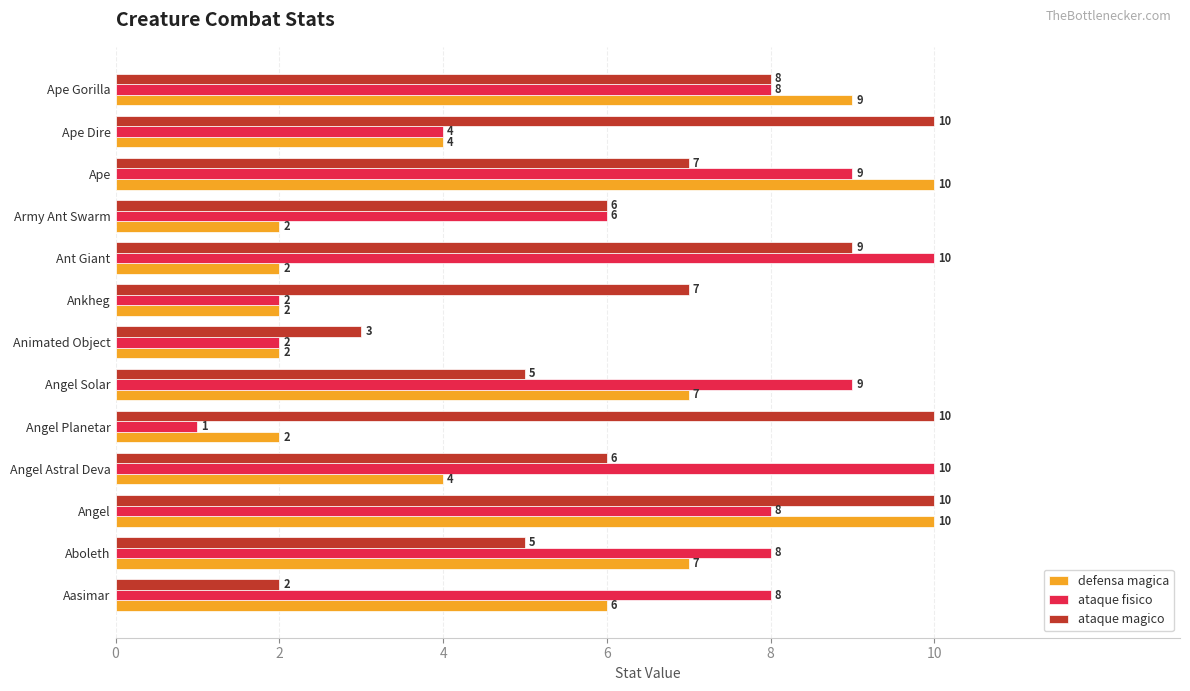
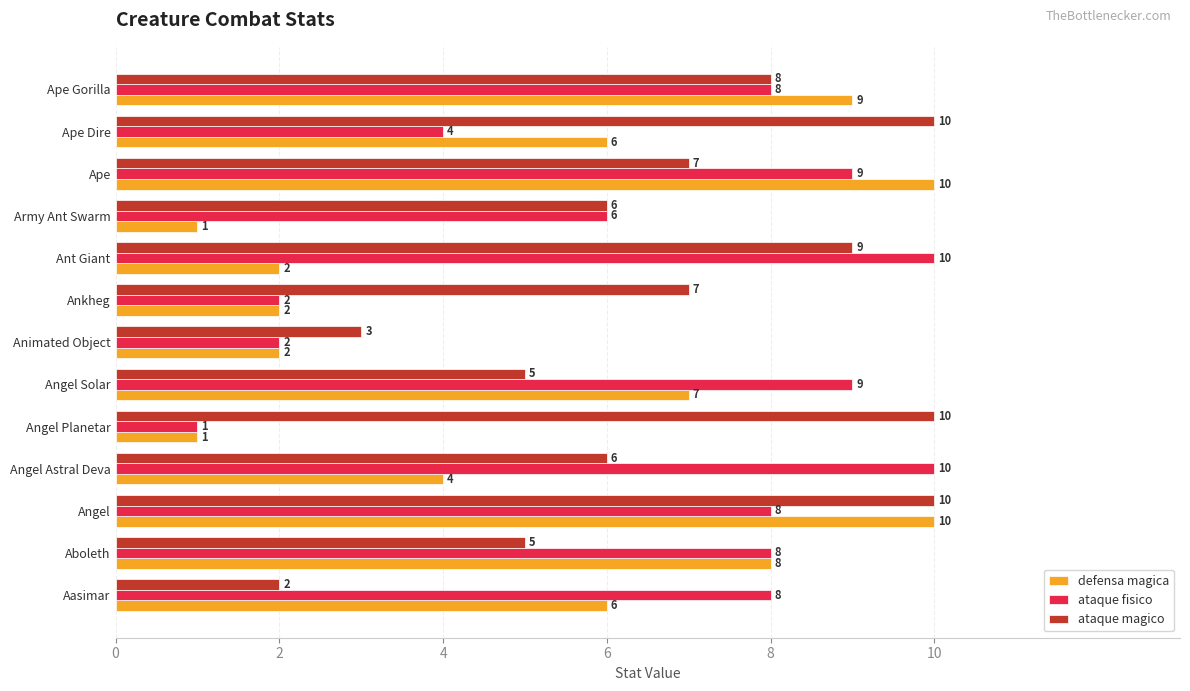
  {
    "defensa magica": {
      "Ape Gorilla": 9,
-     "Ape Dire": 4,
+     "Ape Dire": 6,
      "Ape": 10,
-     "Army Ant Swarm": 2,
+     "Army Ant Swarm": 1,
      "Ant Giant": 2,
      "Angel Solar": 7,
-     "Angel Planetar": 2,
+     "Angel Planetar": 1,
      "Angel Astral Deva": 4,
      "Angel": 10,
-     "Aboleth": 7,
+     "Aboleth": 8,
      "Aasimar": 6
    }
  }
